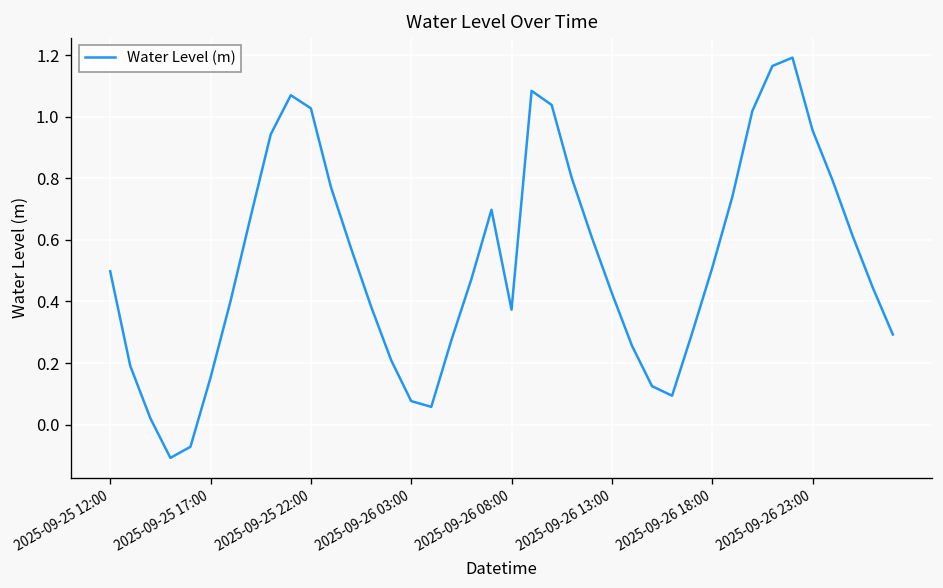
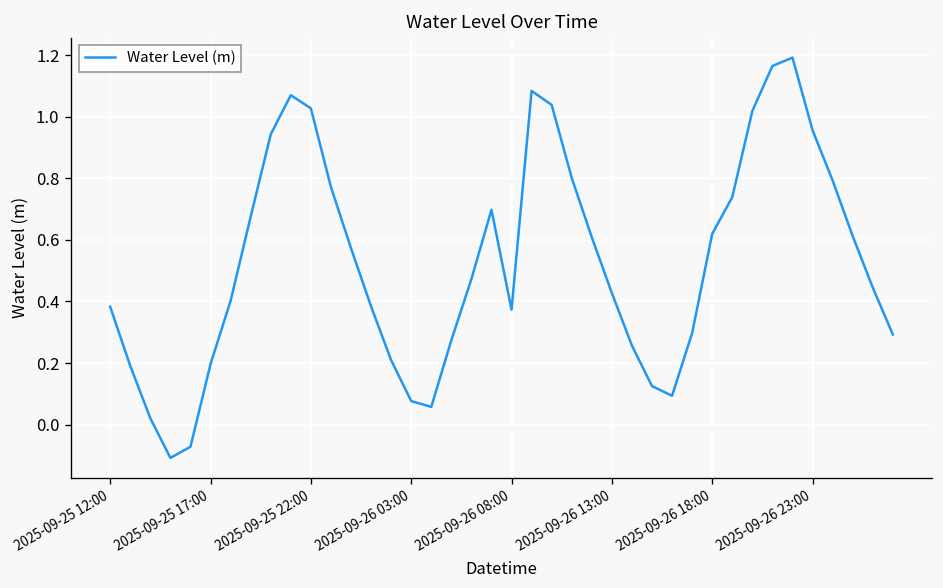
  {
-   "2025-09-25 12:00": 0.50,
-   "2025-09-25 17:00": 0.15,
+   "2025-09-25 12:00": 0.38,
+   "2025-09-25 17:00": 0.20,
    "2025-09-25 22:00": 1.03,
    "2025-09-26 03:00": 0.08,
    "2025-09-26 08:00": 0.37,
    "2025-09-26 13:00": 0.43,
-   "2025-09-26 18:00": 0.51,
+   "2025-09-26 18:00": 0.62,
    "2025-09-26 23:00": 0.96
  }
